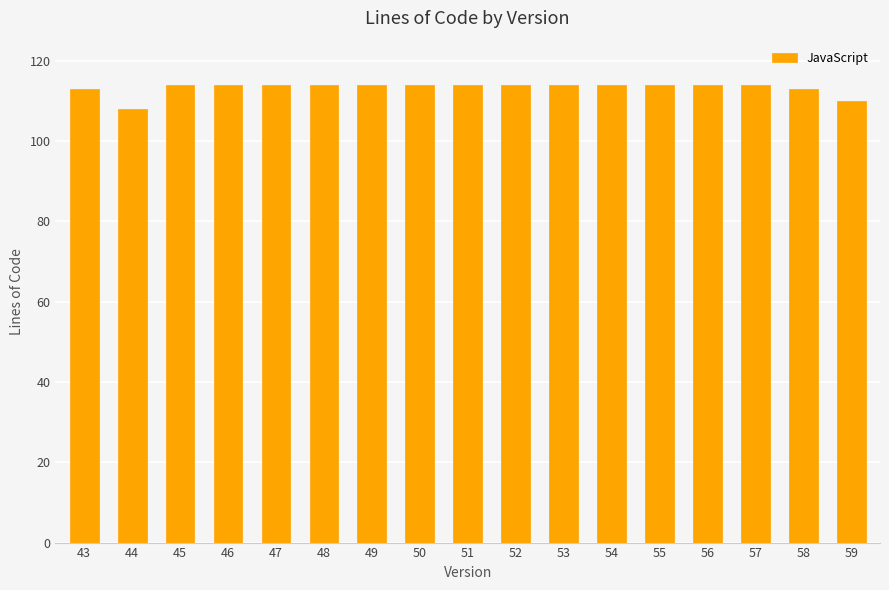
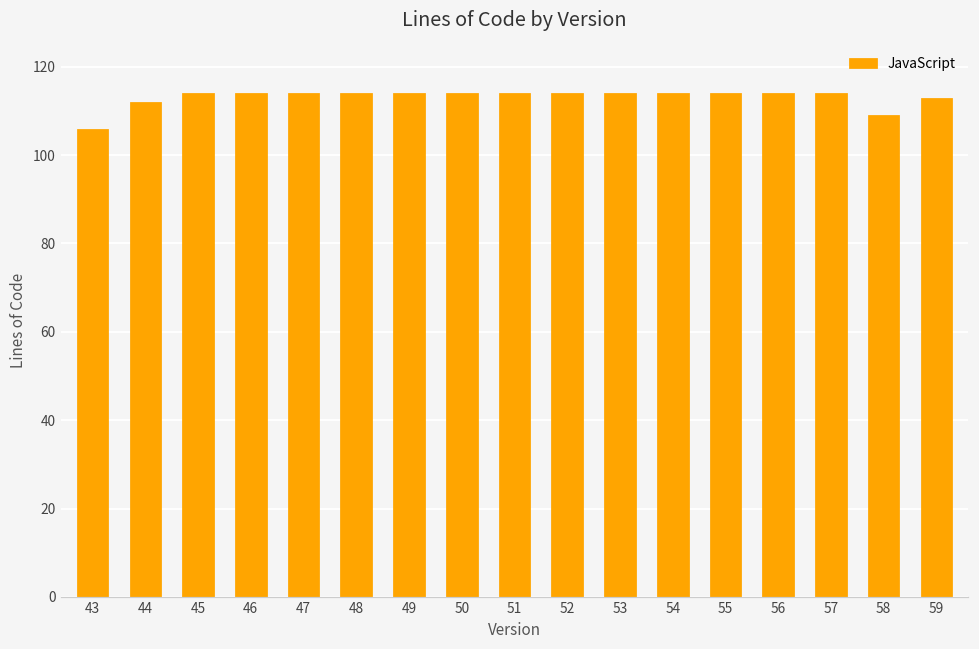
  {
-   "43": 113,
-   "44": 108,
+   "43": 106,
+   "44": 112,
    "45": 114,
    "46": 114,
    "47": 114,
    "48": 114,
    "49": 114,
    "50": 114,
    "51": 114,
    "52": 114,
    "53": 114,
    "54": 114,
    "55": 114,
    "56": 114,
    "57": 114,
-   "58": 113,
-   "59": 110
+   "58": 109,
+   "59": 113
  }
